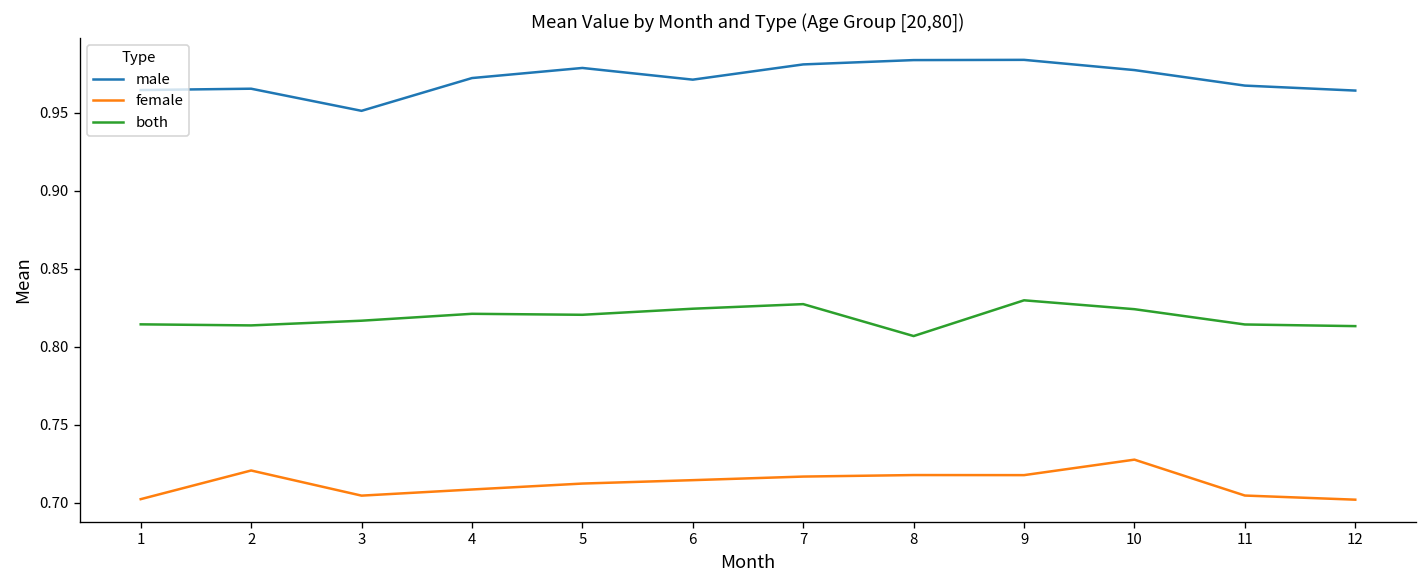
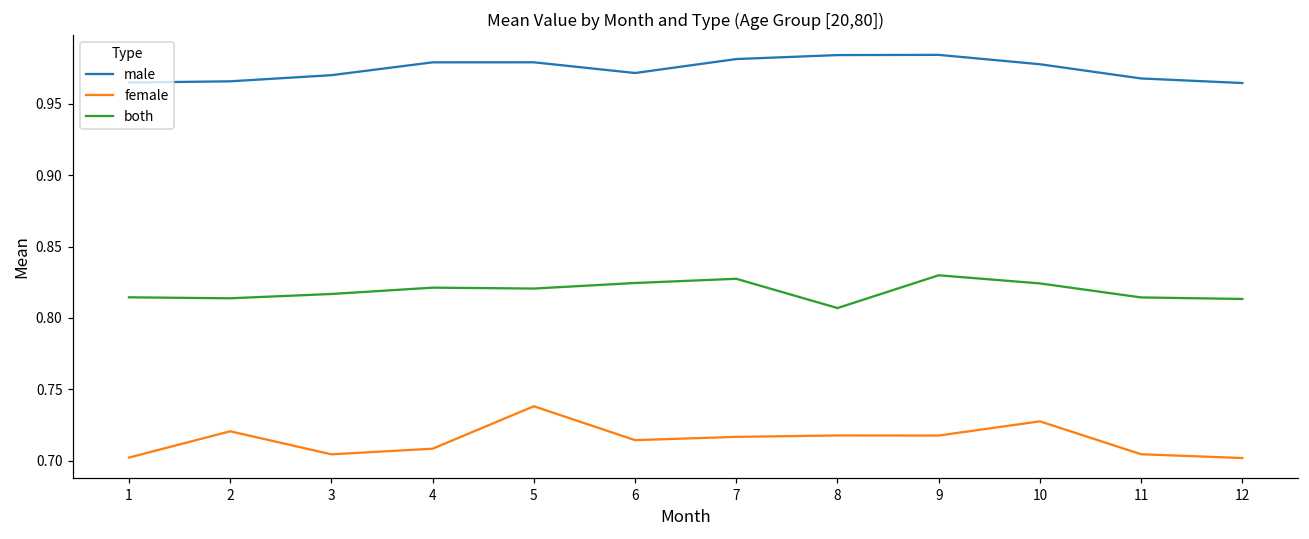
  {
    "male": {
      "2": 0.966,
-     "3": 0.951,
-     "4": 0.972,
+     "3": 0.970,
+     "4": 0.979,
      "5": 0.979,
      "6": 0.971,
      "7": 0.981,
      "8": 0.984,
      "9": 0.984,
      "10": 0.978,
      "11": 0.968,
      "12": 0.964
    },
    "female": {
      "1": 0.702,
      "2": 0.721,
      "3": 0.705,
      "4": 0.709,
-     "5": 0.712,
+     "5": 0.738,
      "6": 0.715,
      "7": 0.717,
      "8": 0.718,
      "9": 0.718,
      "10": 0.728,
      "11": 0.705,
      "12": 0.702
    },
    "both": {
      "1": 0.814,
      "2": 0.814,
      "3": 0.817,
      "4": 0.821,
      "5": 0.821,
      "6": 0.824,
      "7": 0.827,
      "8": 0.807,
      "9": 0.830,
      "10": 0.824,
      "11": 0.814,
      "12": 0.813
    }
  }
